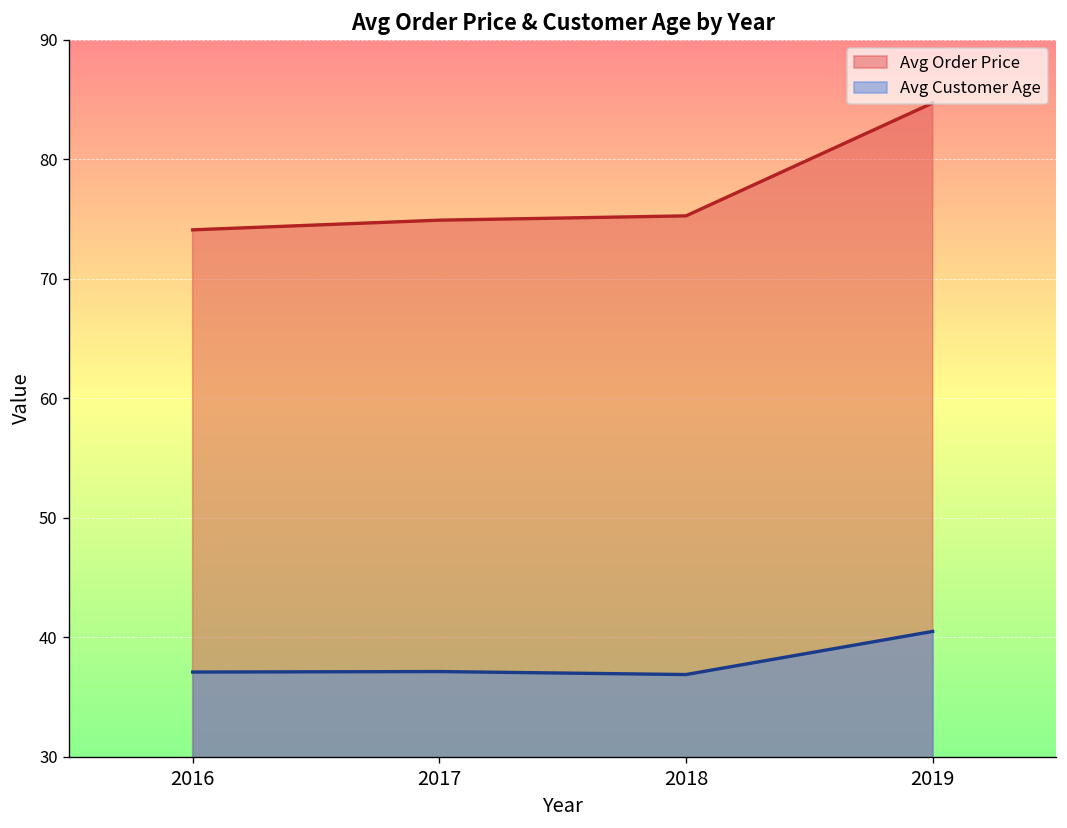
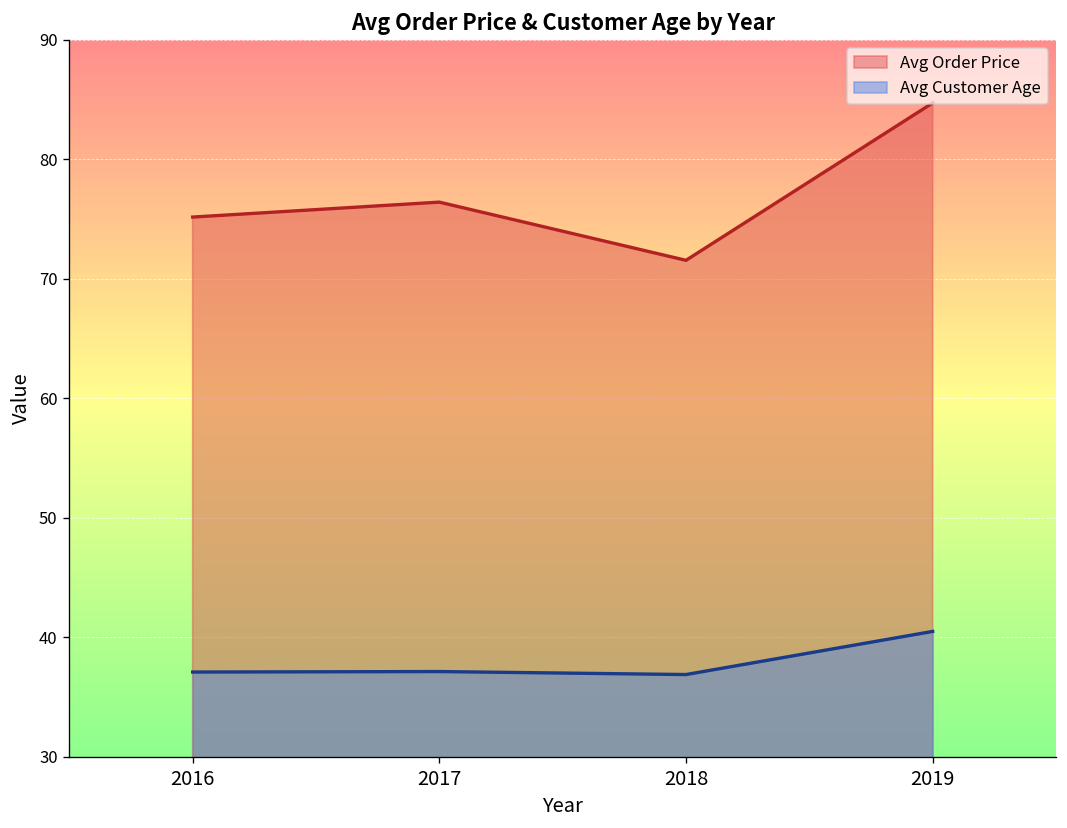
  {
    "Avg Order Price": {
-     "2016": 74,
-     "2017": 75,
-     "2018": 75
+     "2016": 75,
+     "2017": 76,
+     "2018": 72
    },
    "Avg Customer Age": {
      "2016": 37,
      "2017": 37,
      "2018": 37,
      "2019": 41
    }
  }
